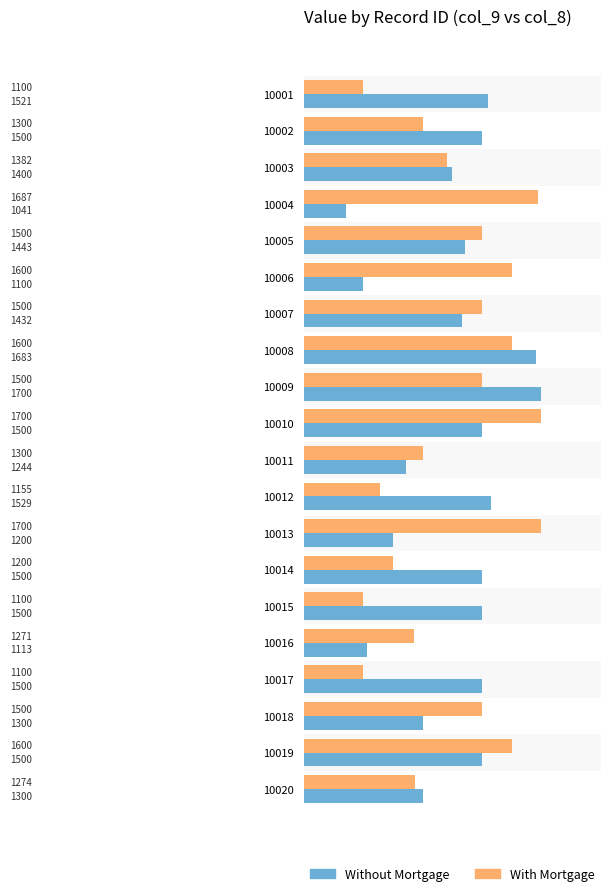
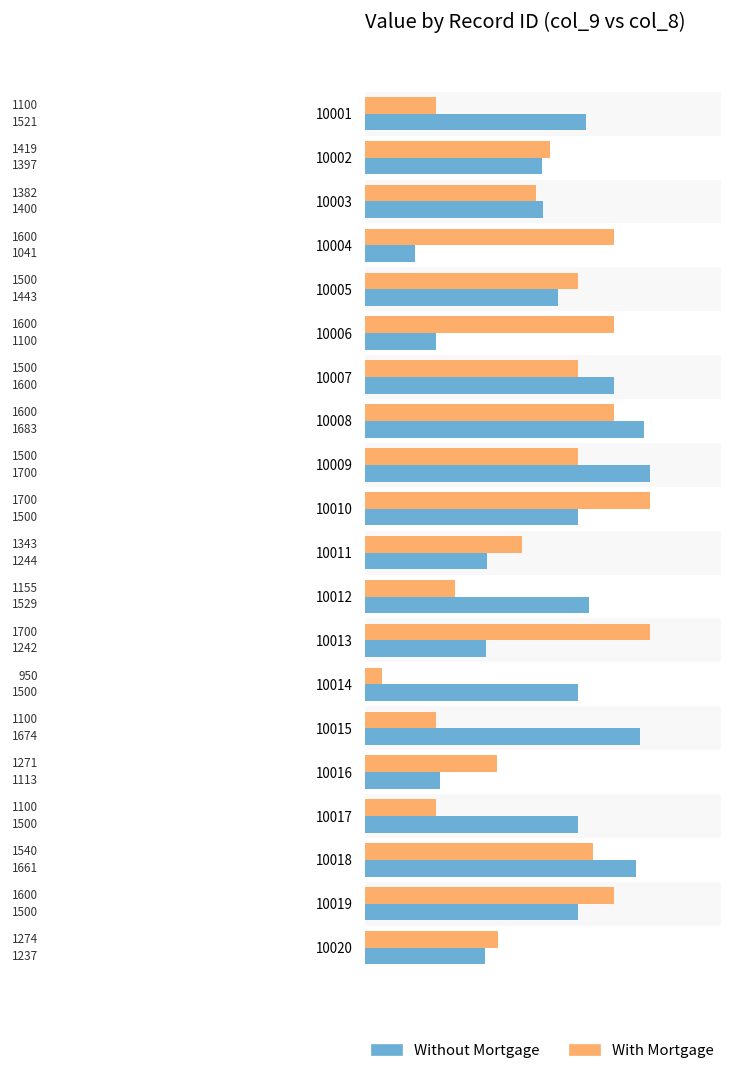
  {
    "Without Mortgage": {
-     "10002": 1500,
-     "10007": 1432,
-     "10013": 1200,
-     "10015": 1500,
-     "10018": 1300,
-     "10020": 1300
+     "10002": 1397,
+     "10007": 1600,
+     "10013": 1242,
+     "10015": 1674,
+     "10018": 1661,
+     "10020": 1237
    },
    "With Mortgage": {
-     "10002": 1300,
-     "10004": 1687,
-     "10011": 1300,
-     "10014": 1200,
-     "10018": 1500
+     "10002": 1419,
+     "10004": 1600,
+     "10011": 1343,
+     "10014": 950,
+     "10018": 1540
    }
  }
